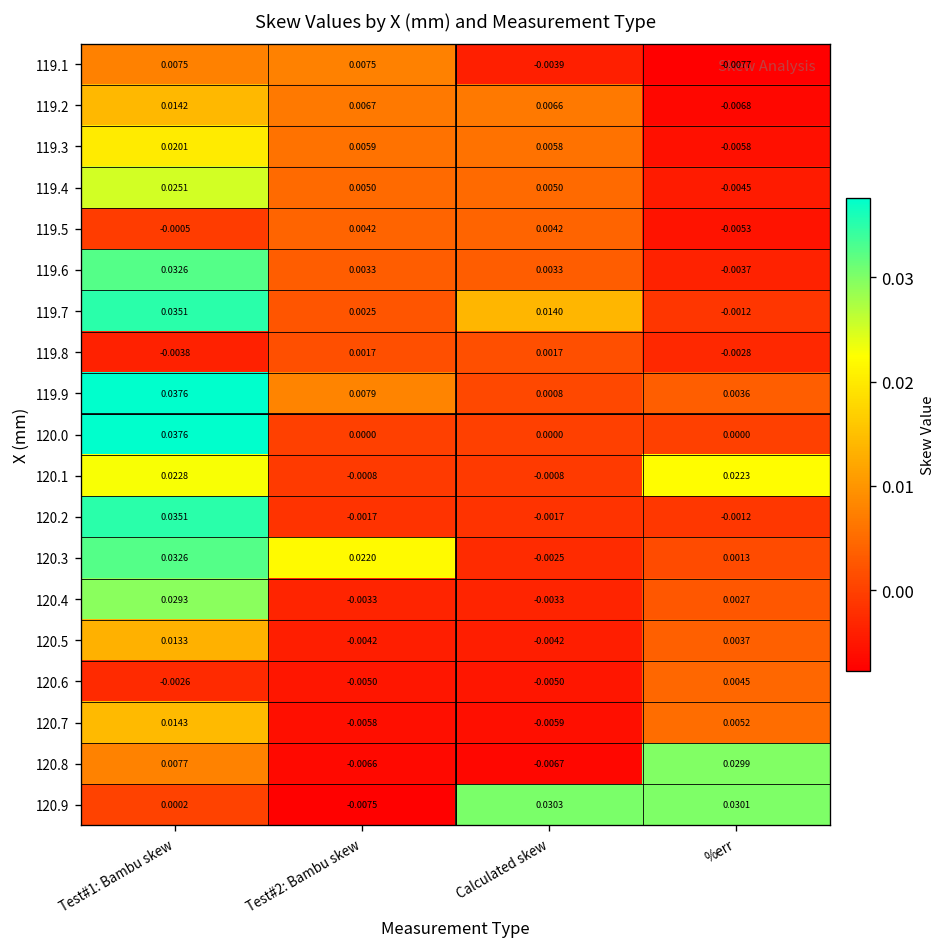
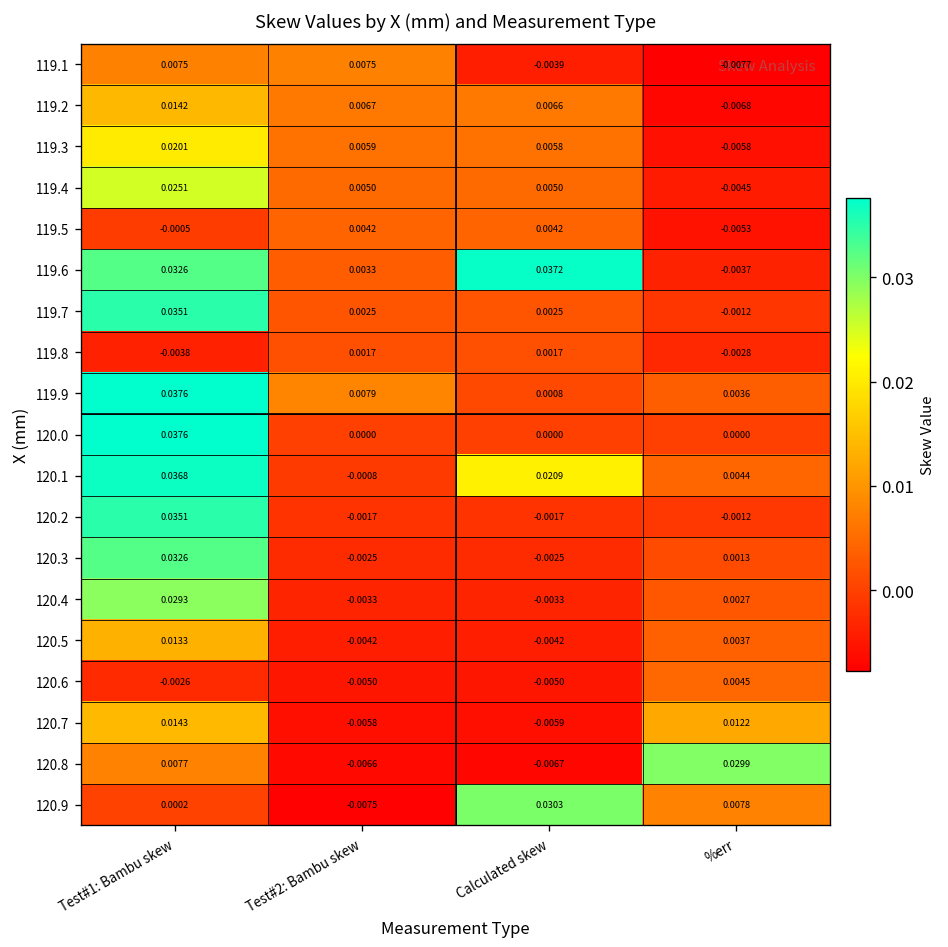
  {
    "119.1": {
      "Test#1: Bambu skew": 0.0075,
      "Test#2: Bambu skew": 0.0075,
      "Calculated skew": -0.0039
    },
    "119.2": {
      "Test#1: Bambu skew": 0.0142,
      "Test#2: Bambu skew": 0.0067,
      "Calculated skew": 0.0066,
      "%err": -0.0068
    },
    "119.3": {
      "Test#1: Bambu skew": 0.0201,
      "Test#2: Bambu skew": 0.0059,
      "Calculated skew": 0.0058,
      "%err": -0.0058
    },
    "119.4": {
      "Test#1: Bambu skew": 0.0251,
      "Test#2: Bambu skew": 0.0050,
      "Calculated skew": 0.0050,
      "%err": -0.0045
    },
    "119.5": {
      "Test#1: Bambu skew": -0.0005,
      "Test#2: Bambu skew": 0.0042,
      "Calculated skew": 0.0042,
      "%err": -0.0053
    },
    "119.6": {
      "Test#1: Bambu skew": 0.0326,
      "Test#2: Bambu skew": 0.0033,
-     "Calculated skew": 0.0033,
+     "Calculated skew": 0.0372,
      "%err": -0.0037
    },
    "119.7": {
      "Test#1: Bambu skew": 0.0351,
      "Test#2: Bambu skew": 0.0025,
-     "Calculated skew": 0.0140,
+     "Calculated skew": 0.0025,
      "%err": -0.0012
    },
    "119.8": {
      "Test#1: Bambu skew": -0.0038,
      "Test#2: Bambu skew": 0.0017,
      "Calculated skew": 0.0017,
      "%err": -0.0028
    },
    "119.9": {
      "Test#1: Bambu skew": 0.0376,
      "Test#2: Bambu skew": 0.0079,
      "Calculated skew": 0.0008,
      "%err": 0.0036
    },
    "120.0": {
      "Test#1: Bambu skew": 0.0376,
      "Test#2: Bambu skew": 0.0000,
      "Calculated skew": 0.0000,
      "%err": 0.0000
    },
    "120.1": {
-     "Test#1: Bambu skew": 0.0228,
+     "Test#1: Bambu skew": 0.0368,
      "Test#2: Bambu skew": -0.0008,
-     "Calculated skew": -0.0008,
-     "%err": 0.0223
+     "Calculated skew": 0.0209,
+     "%err": 0.0044
    },
    "120.2": {
      "Test#1: Bambu skew": 0.0351,
      "Test#2: Bambu skew": -0.0017,
      "Calculated skew": -0.0017,
      "%err": -0.0012
    },
    "120.3": {
      "Test#1: Bambu skew": 0.0326,
-     "Test#2: Bambu skew": 0.0220,
+     "Test#2: Bambu skew": -0.0025,
      "Calculated skew": -0.0025,
      "%err": 0.0013
    },
    "120.4": {
      "Test#1: Bambu skew": 0.0293,
      "Test#2: Bambu skew": -0.0033,
      "Calculated skew": -0.0033,
      "%err": 0.0027
    },
    "120.5": {
      "Test#1: Bambu skew": 0.0133,
      "Test#2: Bambu skew": -0.0042,
      "Calculated skew": -0.0042,
      "%err": 0.0037
    },
    "120.6": {
      "Test#1: Bambu skew": -0.0026,
      "Test#2: Bambu skew": -0.0050,
      "Calculated skew": -0.0050,
      "%err": 0.0045
    },
    "120.7": {
      "Test#1: Bambu skew": 0.0143,
      "Test#2: Bambu skew": -0.0058,
      "Calculated skew": -0.0059,
-     "%err": 0.0052
+     "%err": 0.0122
    },
    "120.8": {
      "Test#1: Bambu skew": 0.0077,
      "Test#2: Bambu skew": -0.0066,
      "Calculated skew": -0.0067,
      "%err": 0.0299
    },
    "120.9": {
      "Test#1: Bambu skew": 0.0002,
      "Test#2: Bambu skew": -0.0075,
      "Calculated skew": 0.0303,
-     "%err": 0.0301
+     "%err": 0.0078
    }
  }
